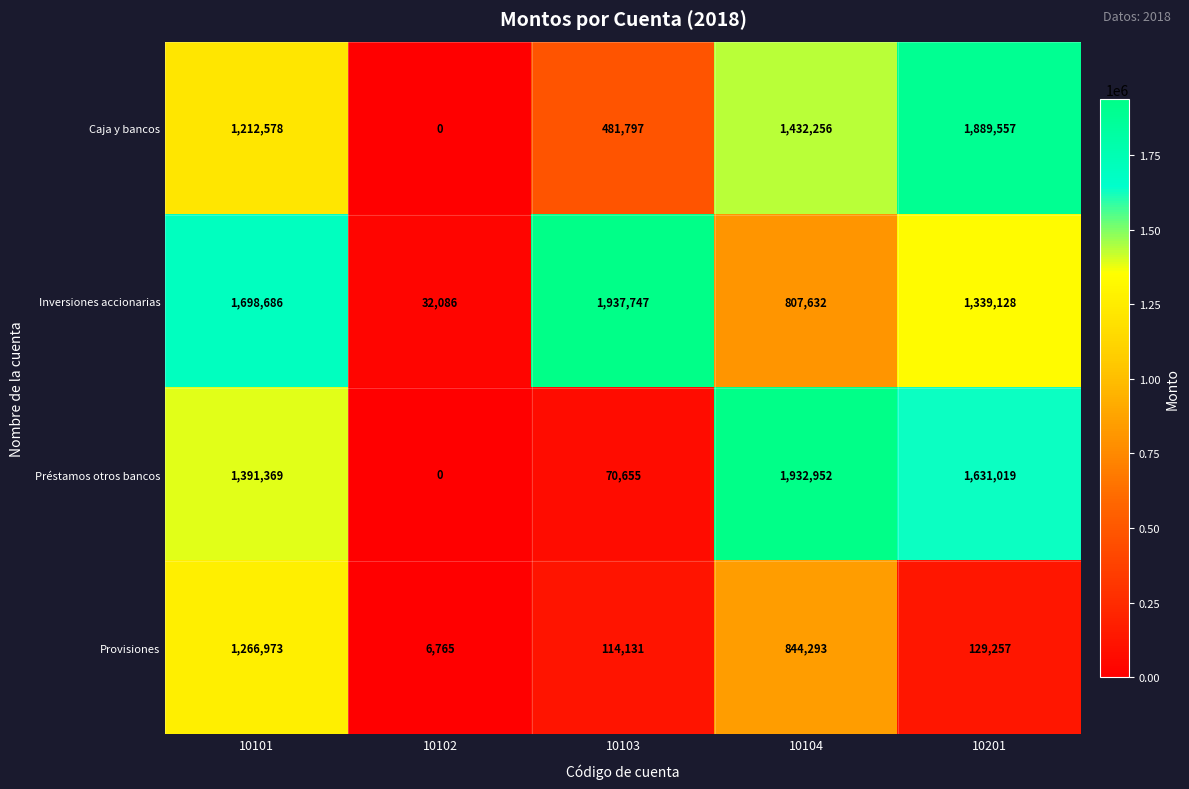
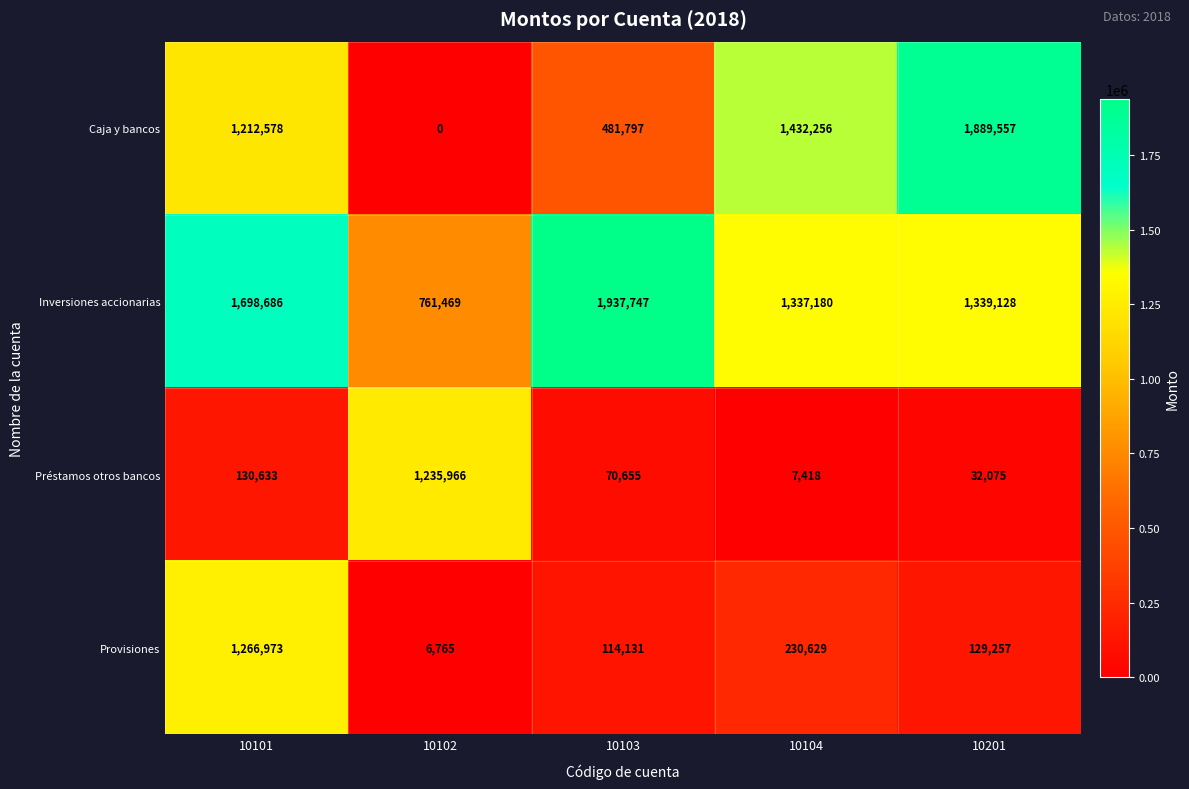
  {
    "Caja y bancos": {
      "10101": "1,212,578",
      "10102": "0",
      "10103": "481,797",
      "10104": "1,432,256",
      "10201": "1,889,557"
    },
    "Inversiones accionarias": {
      "10101": "1,698,686",
-     "10102": "32,086",
+     "10102": "761,469",
      "10103": "1,937,747",
-     "10104": "807,632",
+     "10104": "1,337,180",
      "10201": "1,339,128"
    },
    "Préstamos otros bancos": {
-     "10101": "1,391,369",
-     "10102": "0",
+     "10101": "130,633",
+     "10102": "1,235,966",
      "10103": "70,655",
-     "10104": "1,932,952",
-     "10201": "1,631,019"
+     "10104": "7,418",
+     "10201": "32,075"
    },
    "Provisiones": {
      "10101": "1,266,973",
      "10102": "6,765",
      "10103": "114,131",
-     "10104": "844,293",
+     "10104": "230,629",
      "10201": "129,257"
    }
  }
